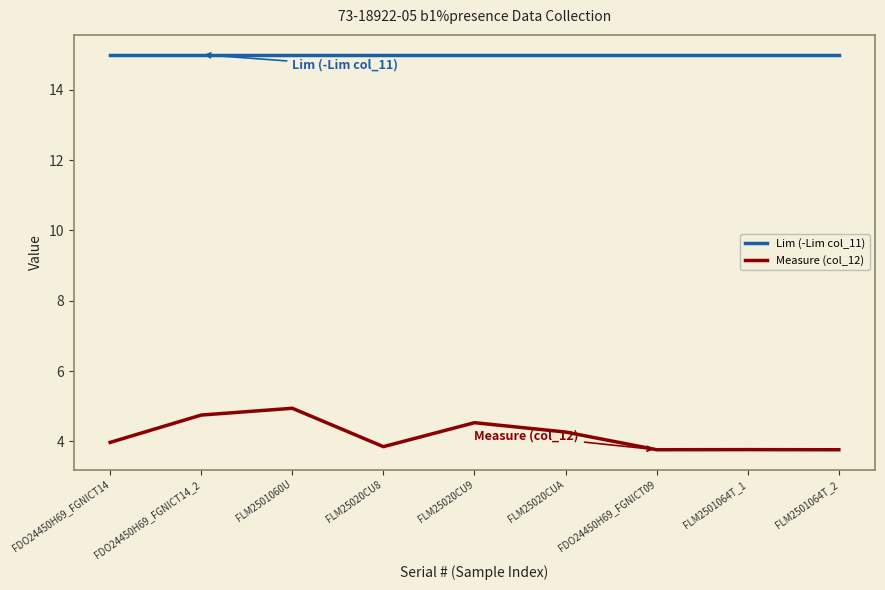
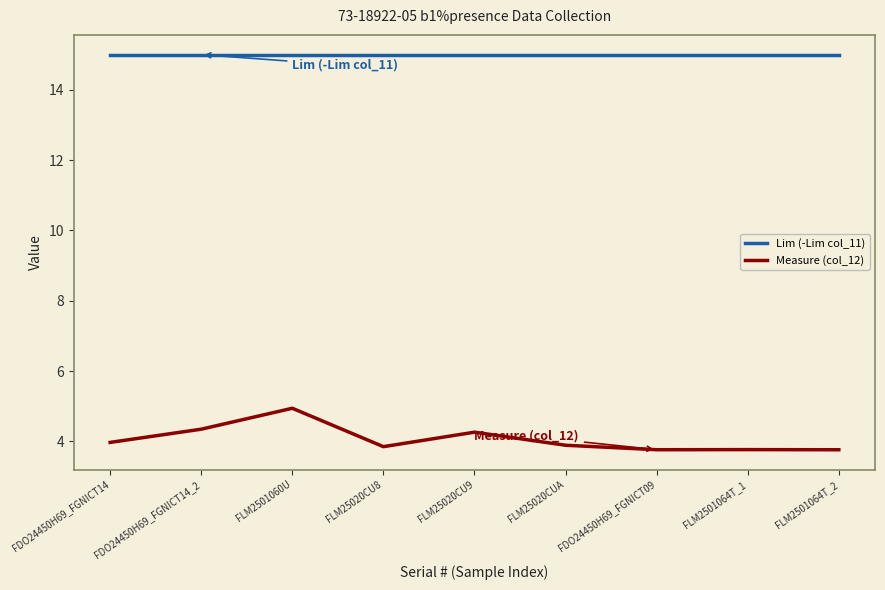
  {
    "Lim (-Lim col_11)": {
      "FDO24450H69_FGNICT14": 15.0,
      "FDO24450H69_FGNICT14_2": 15.0,
      "FLM25020CU9": 15.0,
      "FLM25020CUA": 15.0,
      "FDO24450H69_FGNICT09": 15.0,
      "FLM2501064T_1": 15.0,
      "FLM2501064T_2": 15.0
    },
    "Measure (col_12)": {
      "FDO24450H69_FGNICT14": 4.0,
-     "FDO24450H69_FGNICT14_2": 4.7,
+     "FDO24450H69_FGNICT14_2": 4.3,
      "FLM2501060U": 4.9,
      "FLM25020CU8": 3.8,
-     "FLM25020CU9": 4.5,
-     "FLM25020CUA": 4.3,
+     "FLM25020CU9": 4.3,
+     "FLM25020CUA": 3.9,
      "FDO24450H69_FGNICT09": 3.8,
      "FLM2501064T_1": 3.8,
      "FLM2501064T_2": 3.8
    }
  }
